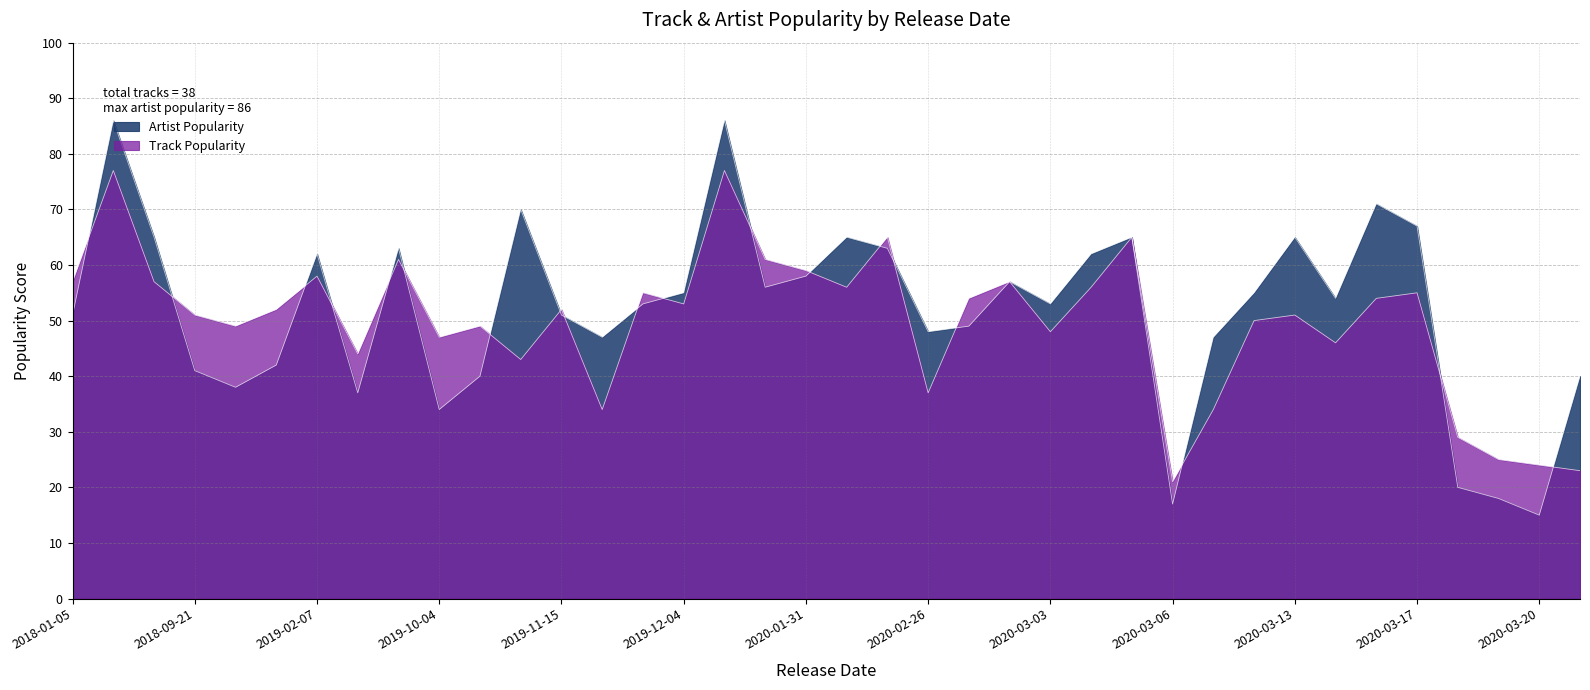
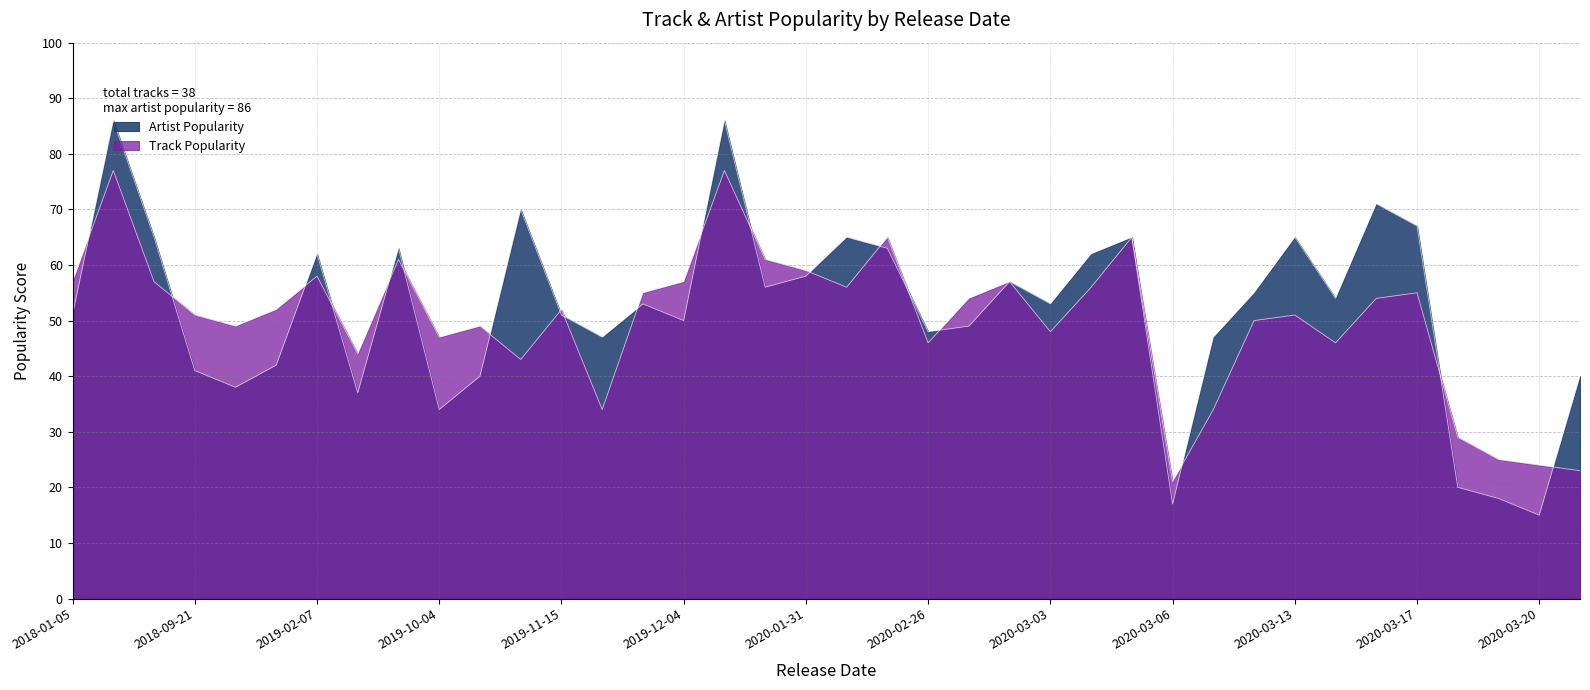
  {
    "Artist Popularity": {
      "2018-01-05": 51,
      "2019-02-07": 62,
-     "2019-12-04": 55,
+     "2019-12-04": 50,
      "2020-01-31": 58,
      "2020-02-26": 48,
      "2020-03-03": 53,
      "2020-03-06": 17,
      "2020-03-17": 67
    },
    "Track Popularity": {
      "2018-01-05": 57,
      "2019-02-07": 58,
-     "2019-12-04": 53,
+     "2019-12-04": 57,
      "2020-01-31": 59,
-     "2020-02-26": 37,
+     "2020-02-26": 46,
      "2020-03-03": 48,
      "2020-03-06": 21,
      "2020-03-17": 55
    }
  }
